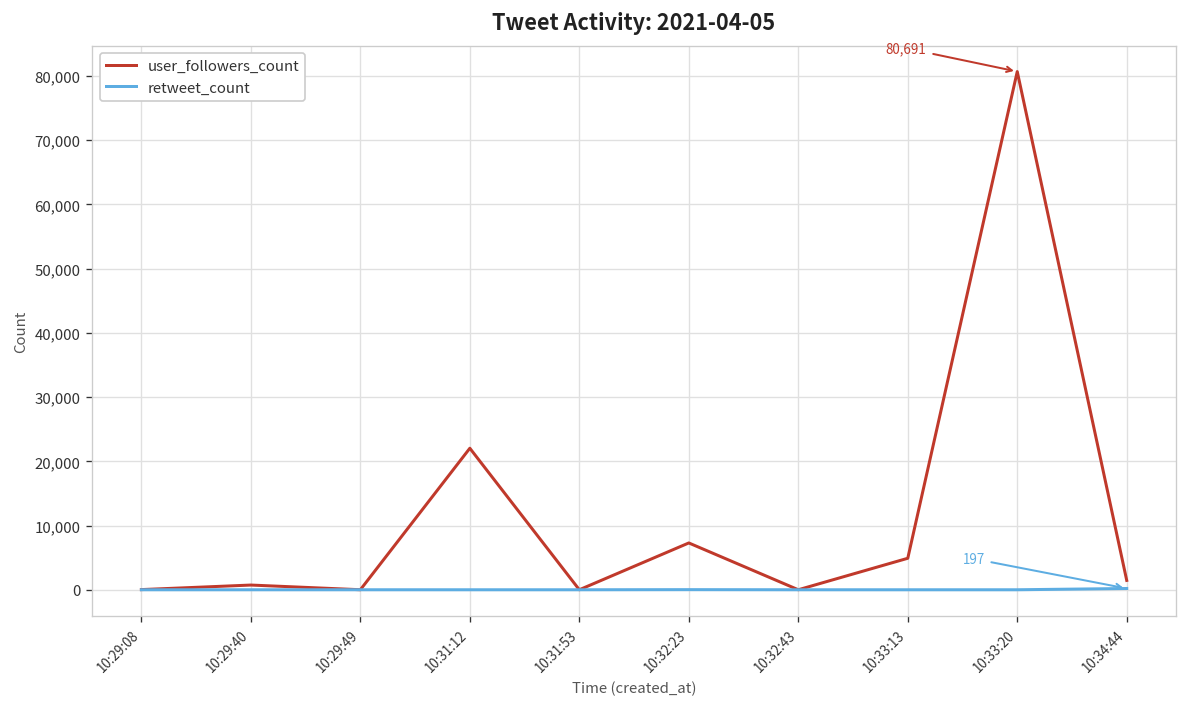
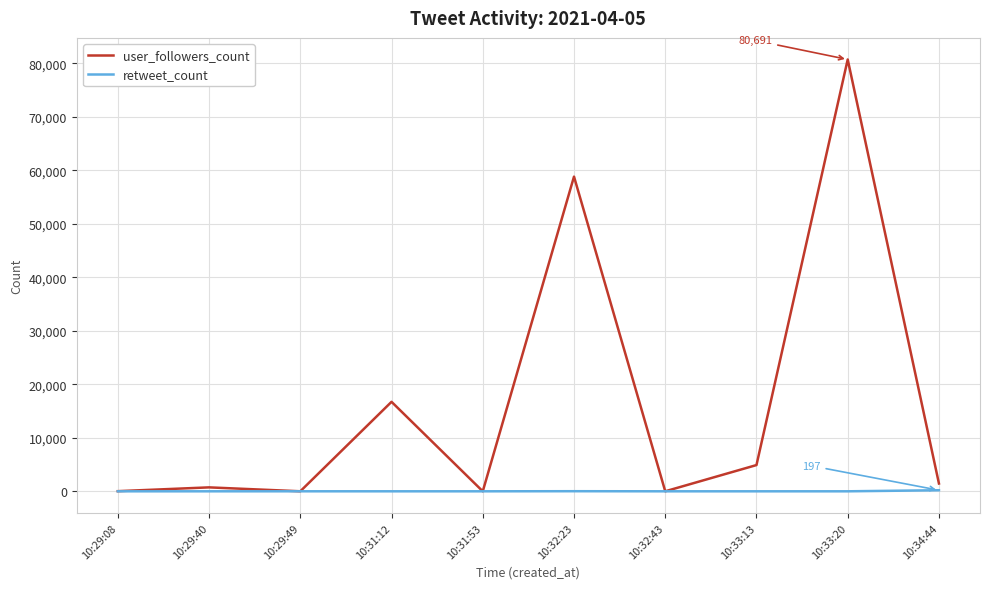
  {
    "user_followers_count": {
      "10:29:40": "1,000",
-     "10:31:12": "22,000",
-     "10:32:23": "7,000",
+     "10:31:12": "17,000",
+     "10:32:23": "59,000",
      "10:33:13": "5,000",
      "10:34:44": "1,000"
    },
    "retweet_count": {
      "10:29:40": "0",
      "10:31:12": "0",
      "10:32:23": "0",
      "10:33:13": "0",
      "10:34:44": "0"
    }
  }
